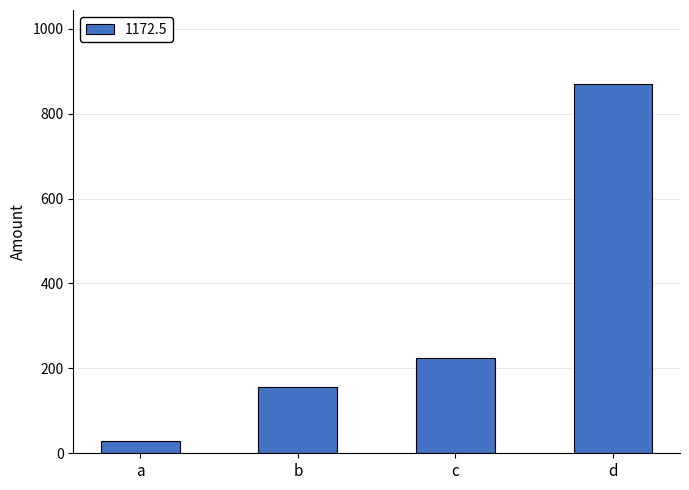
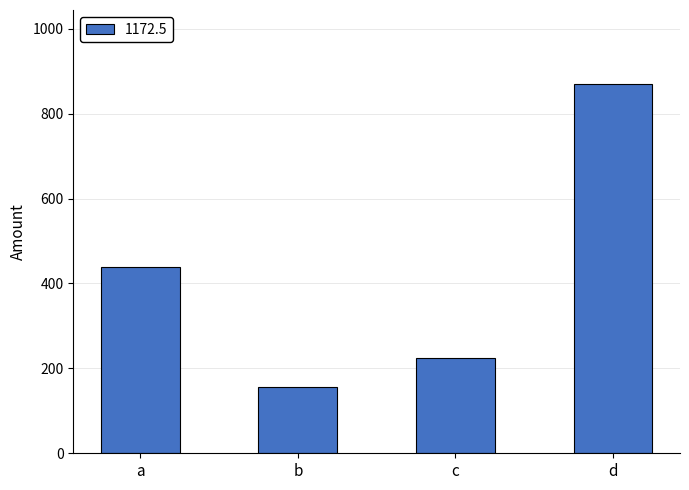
  {
-   "a": 30,
+   "a": 440,
    "b": 160,
    "c": 230,
    "d": 870
  }
